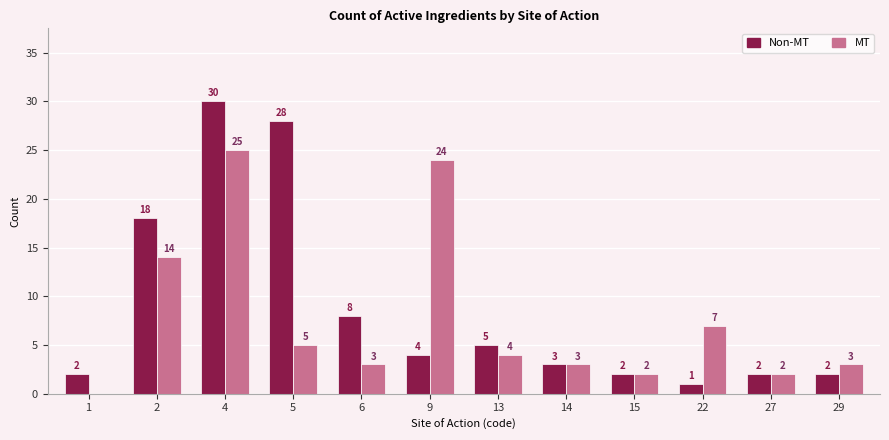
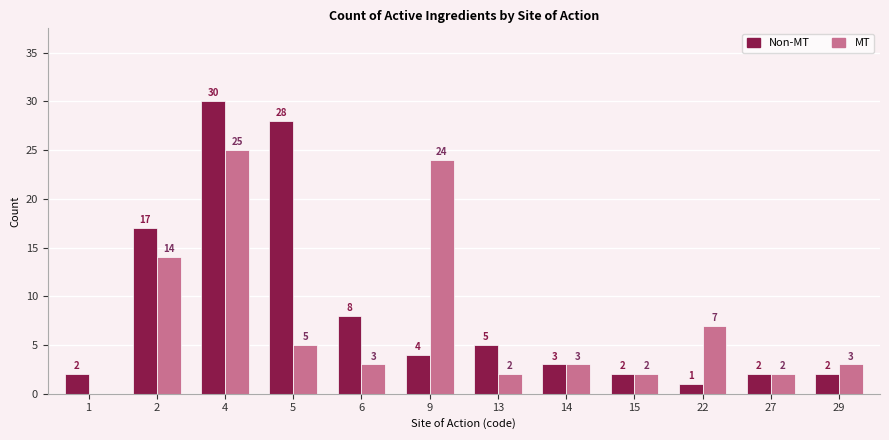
  {
    "Non-MT": {
      "1": 2,
-     "2": 18,
+     "2": 17,
      "4": 30,
      "5": 28,
      "6": 8,
      "9": 4,
      "13": 5,
      "14": 3,
      "15": 2,
      "22": 1,
      "27": 2,
      "29": 2
    },
    "MT": {
      "2": 14,
      "4": 25,
      "5": 5,
      "6": 3,
      "9": 24,
-     "13": 4,
+     "13": 2,
      "14": 3,
      "15": 2,
      "22": 7,
      "27": 2,
      "29": 3
    }
  }
